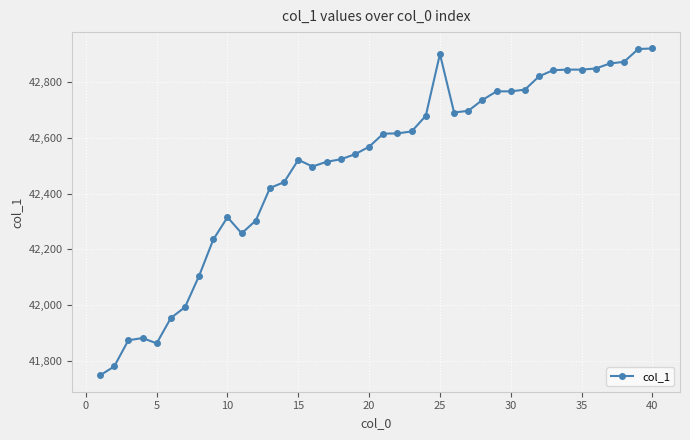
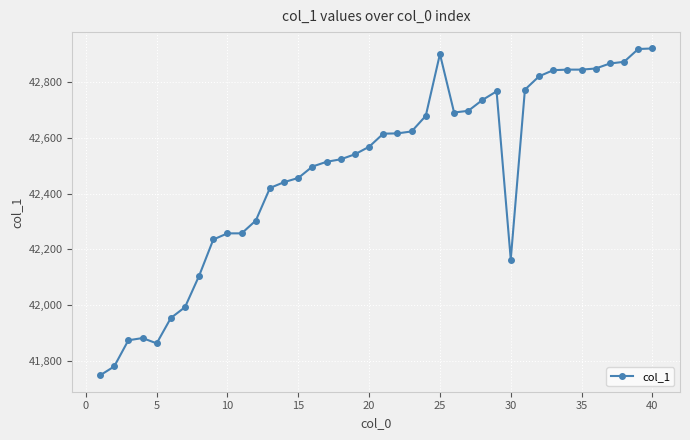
  {
    "5": "41,860",
-   "10": "42,320",
-   "15": "42,520",
+   "10": "42,260",
+   "15": "42,460",
    "20": "42,570",
    "25": "42,900",
-   "30": "42,770",
+   "30": "42,160",
    "35": "42,850",
    "40": "42,920"
  }
